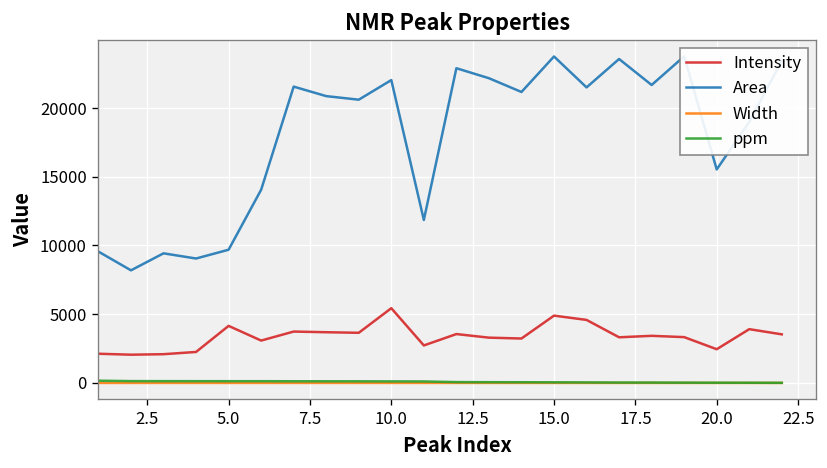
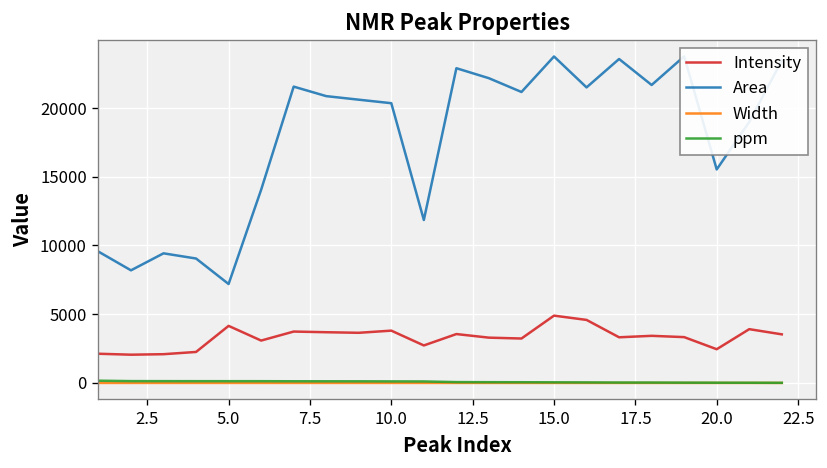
  {
    "Intensity": {
      "5.0": 4200,
-     "10.0": 5400,
+     "10.0": 3800,
      "15.0": 4900,
      "20.0": 2500
    },
    "Area": {
-     "5.0": 9700,
-     "10.0": 22000,
+     "5.0": 7200,
+     "10.0": 20400,
      "15.0": 23800,
      "20.0": 15500
    }
  }
